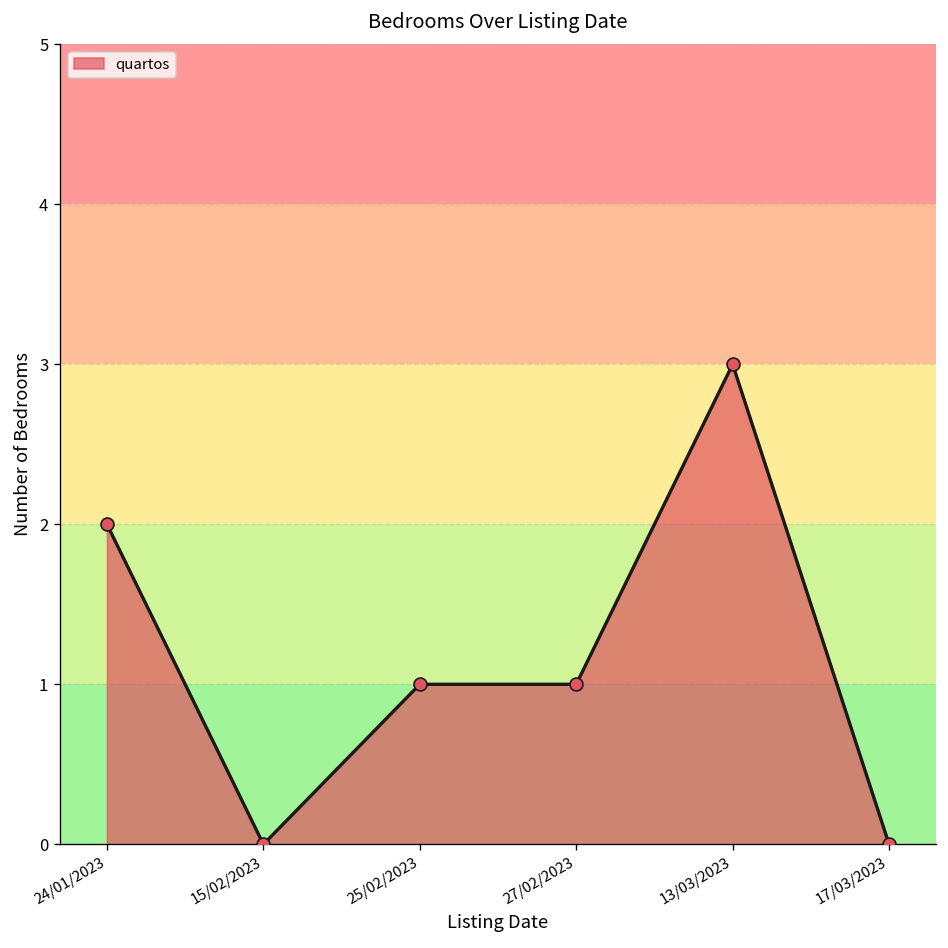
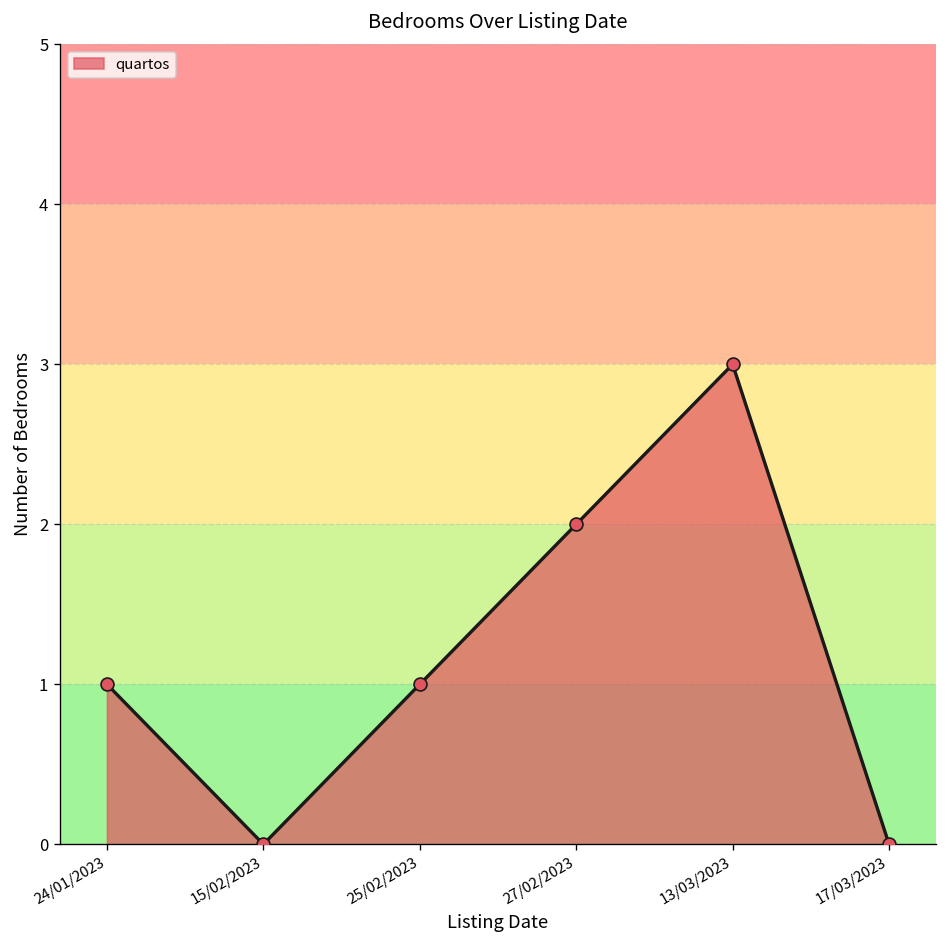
  {
-   "24/01/2023": 2,
+   "24/01/2023": 1,
    "15/02/2023": 0,
    "25/02/2023": 1,
-   "27/02/2023": 1,
+   "27/02/2023": 2,
    "13/03/2023": 3,
    "17/03/2023": 0
  }
